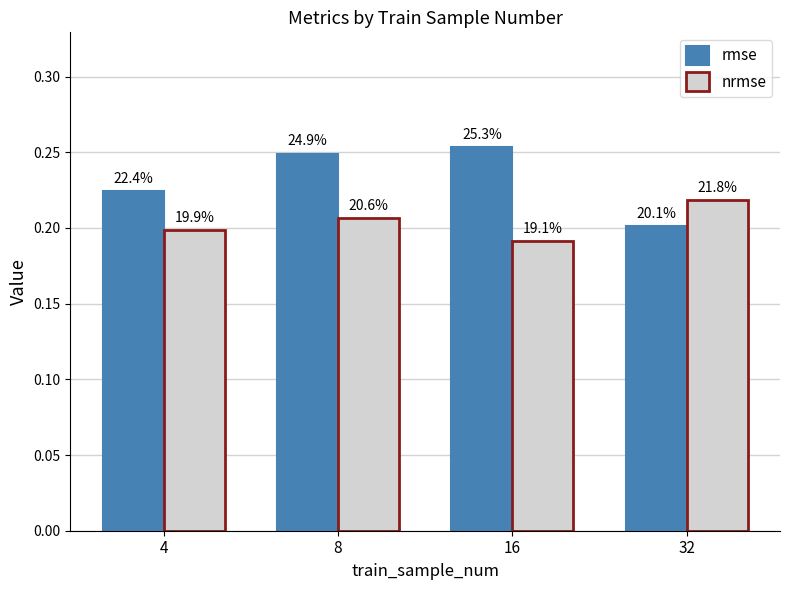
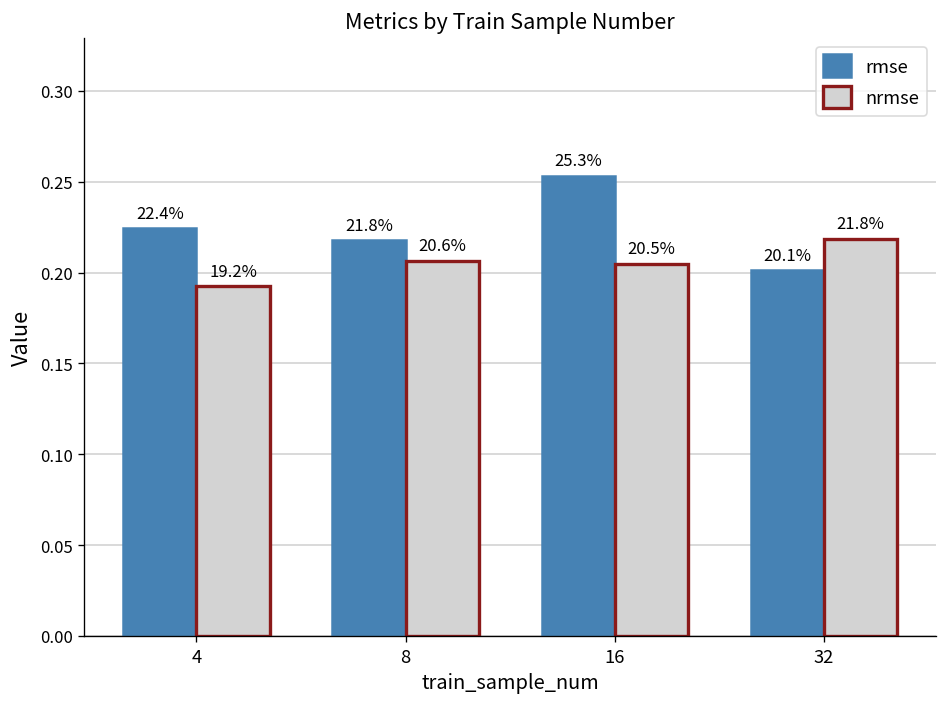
  {
    "rmse": {
      "4": "22.4%",
-     "8": "24.9%",
+     "8": "21.8%",
      "16": "25.3%",
      "32": "20.1%"
    },
    "nrmse": {
-     "4": "19.9%",
+     "4": "19.2%",
      "8": "20.6%",
-     "16": "19.1%",
+     "16": "20.5%",
      "32": "21.8%"
    }
  }
